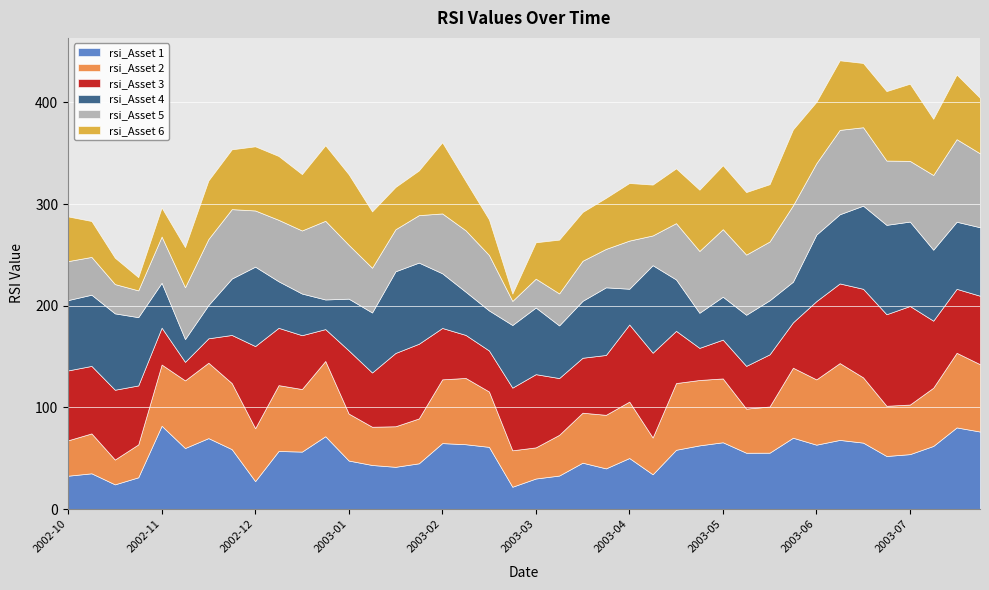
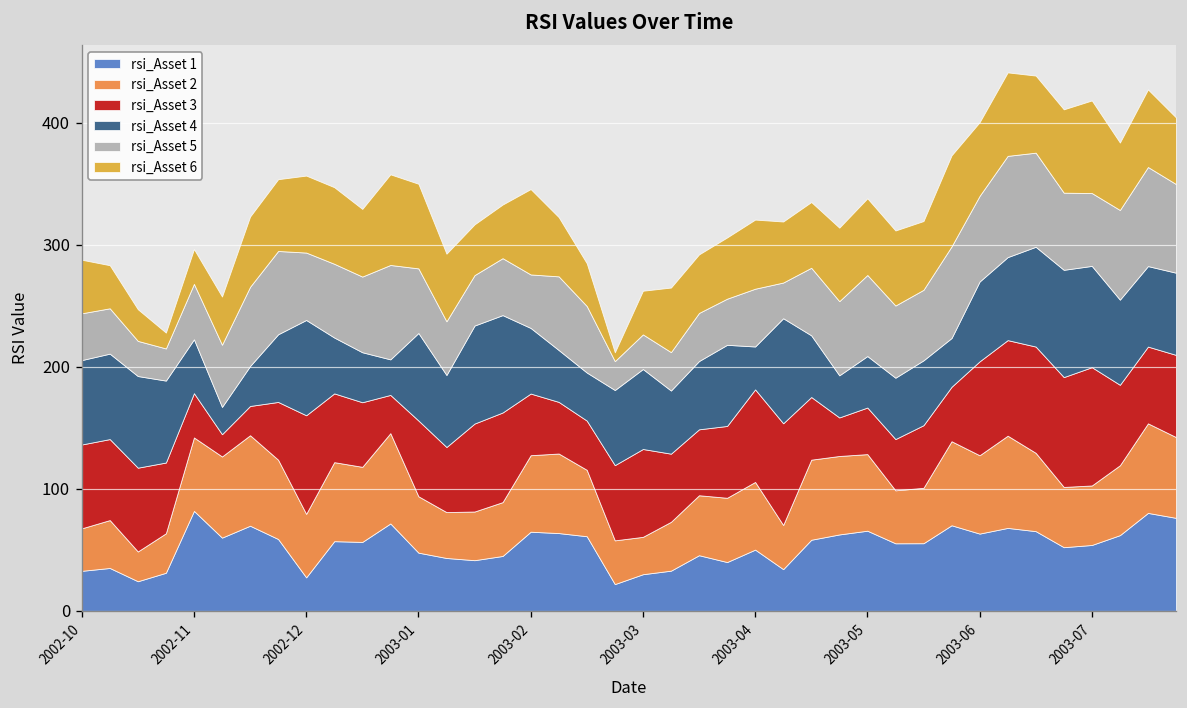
  {
    "rsi_Asset 1": {
      "2002-10": 33,
      "2002-11": 82,
      "2002-12": 28,
      "2003-01": 48,
      "2003-02": 65,
      "2003-03": 30,
      "2003-04": 50,
      "2003-05": 66,
      "2003-06": 63,
      "2003-07": 54
    },
    "rsi_Asset 3": {
      "2002-10": 69,
      "2002-11": 36,
      "2002-12": 81,
      "2003-01": 62,
      "2003-02": 51,
      "2003-03": 72,
      "2003-04": 76,
      "2003-05": 38,
      "2003-06": 77,
      "2003-07": 97
    },
    "rsi_Asset 4": {
      "2002-10": 69,
      "2002-11": 44,
      "2002-12": 78,
-     "2003-01": 51,
+     "2003-01": 72,
      "2003-02": 54,
      "2003-03": 66,
      "2003-04": 35,
      "2003-05": 42,
      "2003-06": 65,
      "2003-07": 83
    },
    "rsi_Asset 5": {
      "2002-10": 38,
      "2002-11": 45,
      "2002-12": 55,
      "2003-01": 53,
-     "2003-02": 59,
+     "2003-02": 44,
      "2003-03": 28,
      "2003-04": 47,
      "2003-05": 66,
      "2003-06": 70,
      "2003-07": 60
    }
  }
